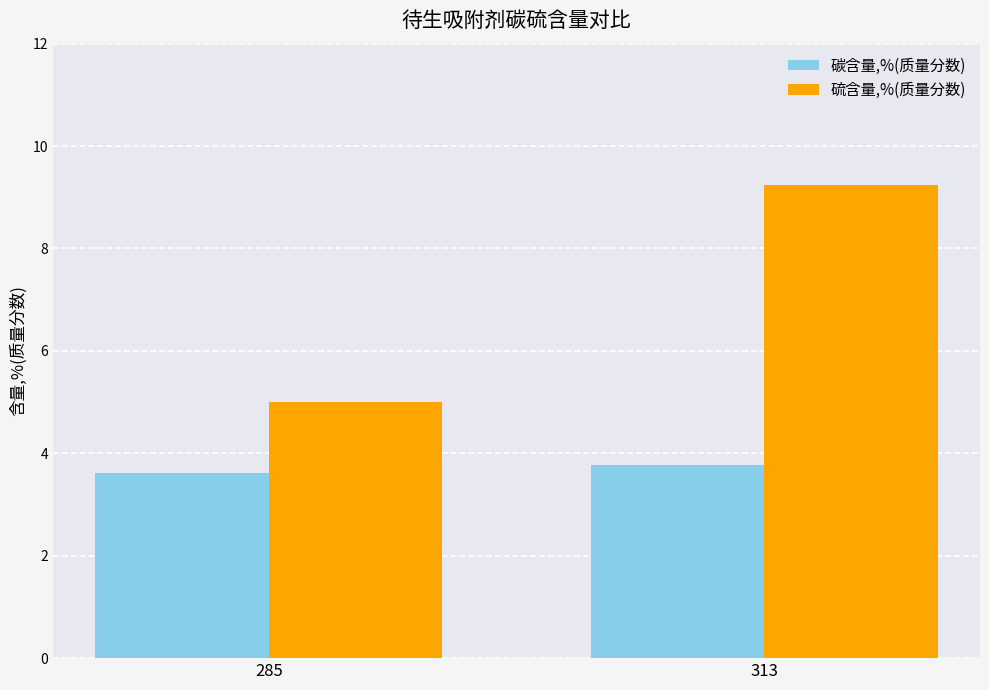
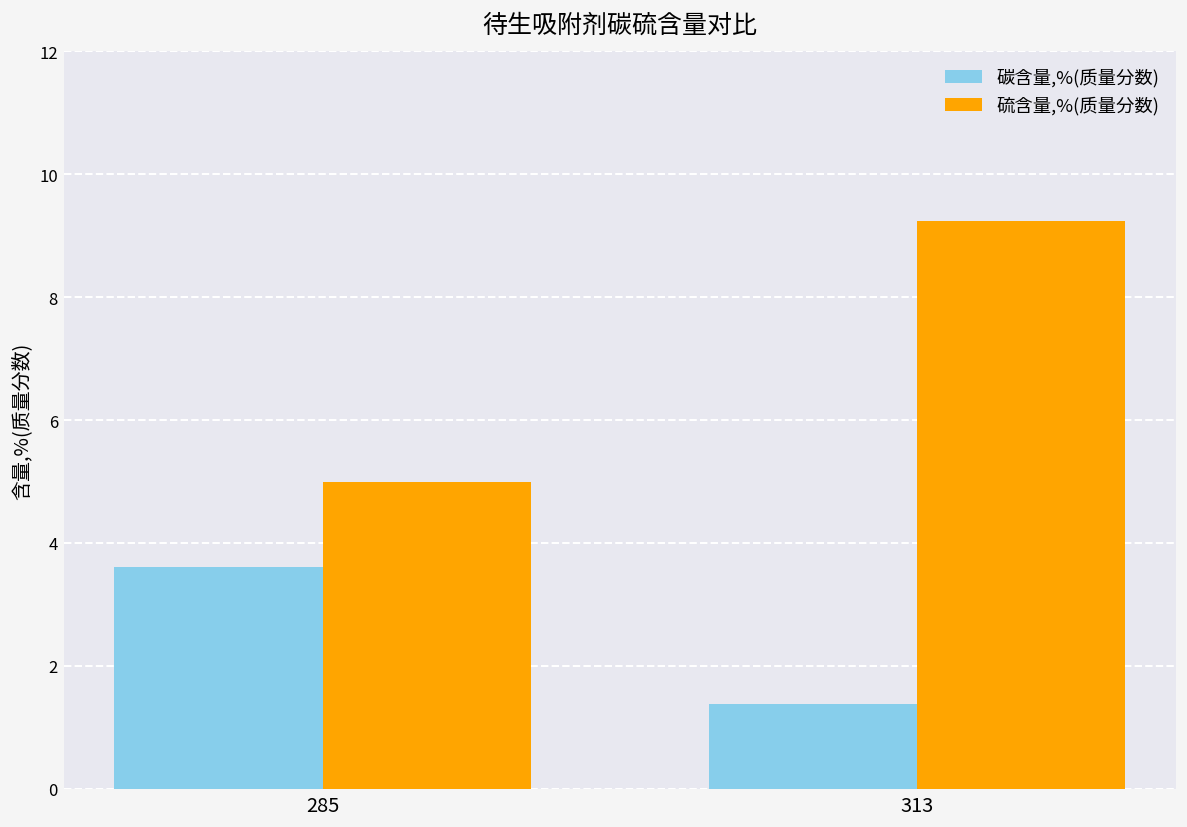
  {
    "碳含量,%(质量分数)": {
      "285": 3.6,
-     "313": 3.8
+     "313": 1.4
    },
    "硫含量,%(质量分数)": {
      "285": 5.0,
      "313": 9.2
    }
  }
